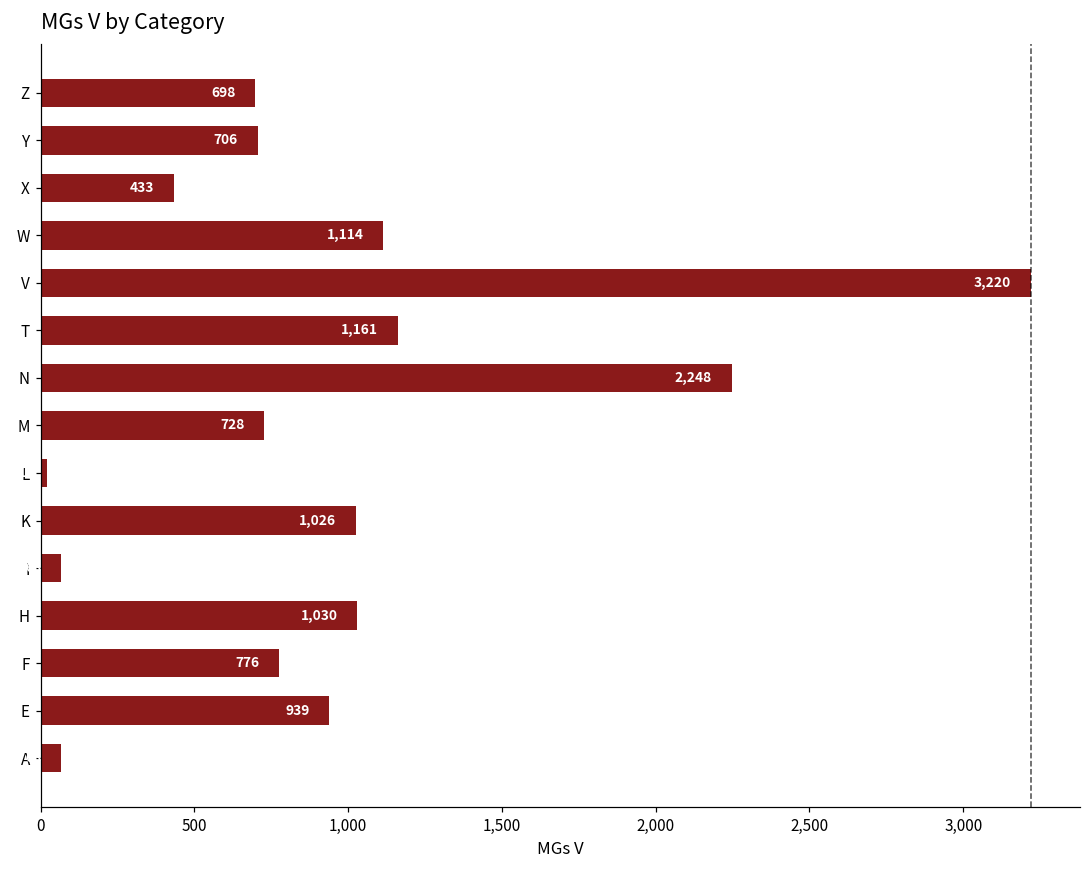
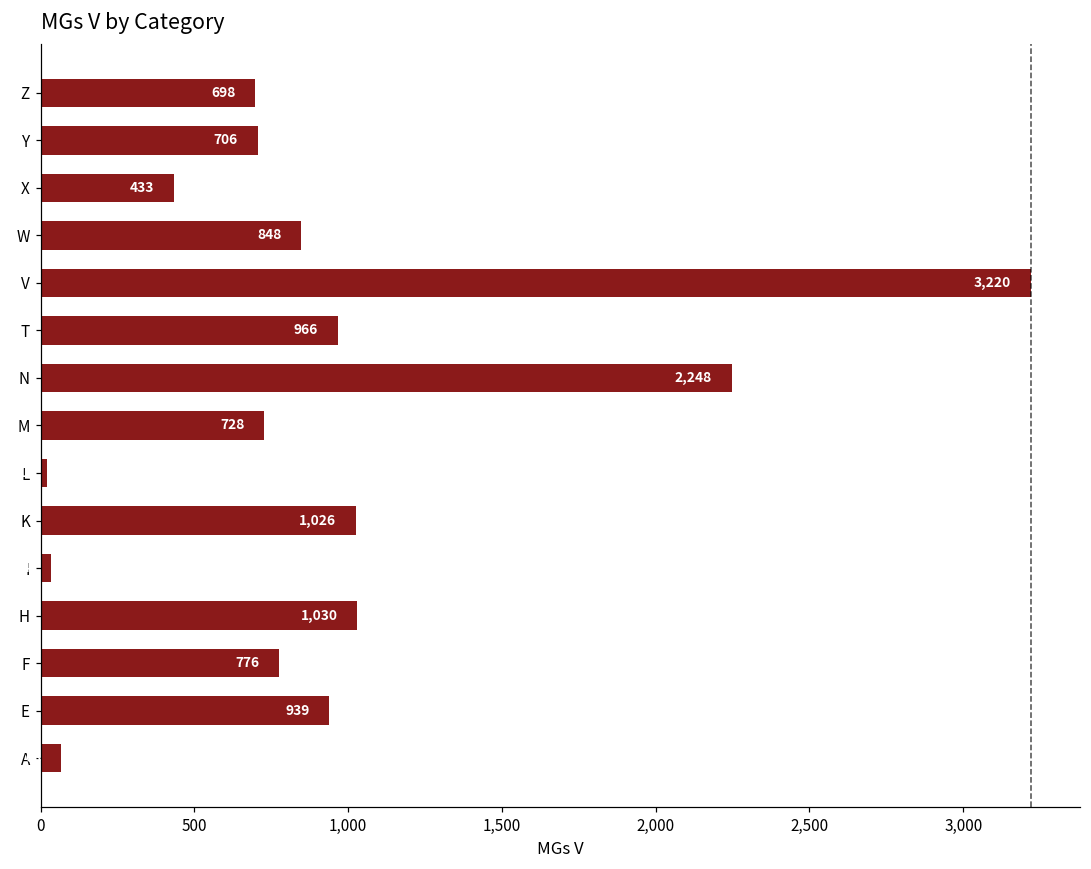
  {
    "Z": "698",
    "Y": "706",
    "X": "433",
-   "W": "1,114",
+   "W": "848",
    "V": "3,220",
-   "T": "1,161",
+   "T": "966",
    "N": "2,248",
    "M": "728",
    "K": "1,026",
-   "I": "70",
+   "I": "30",
    "H": "1,030",
    "F": "776",
    "E": "939"
  }
